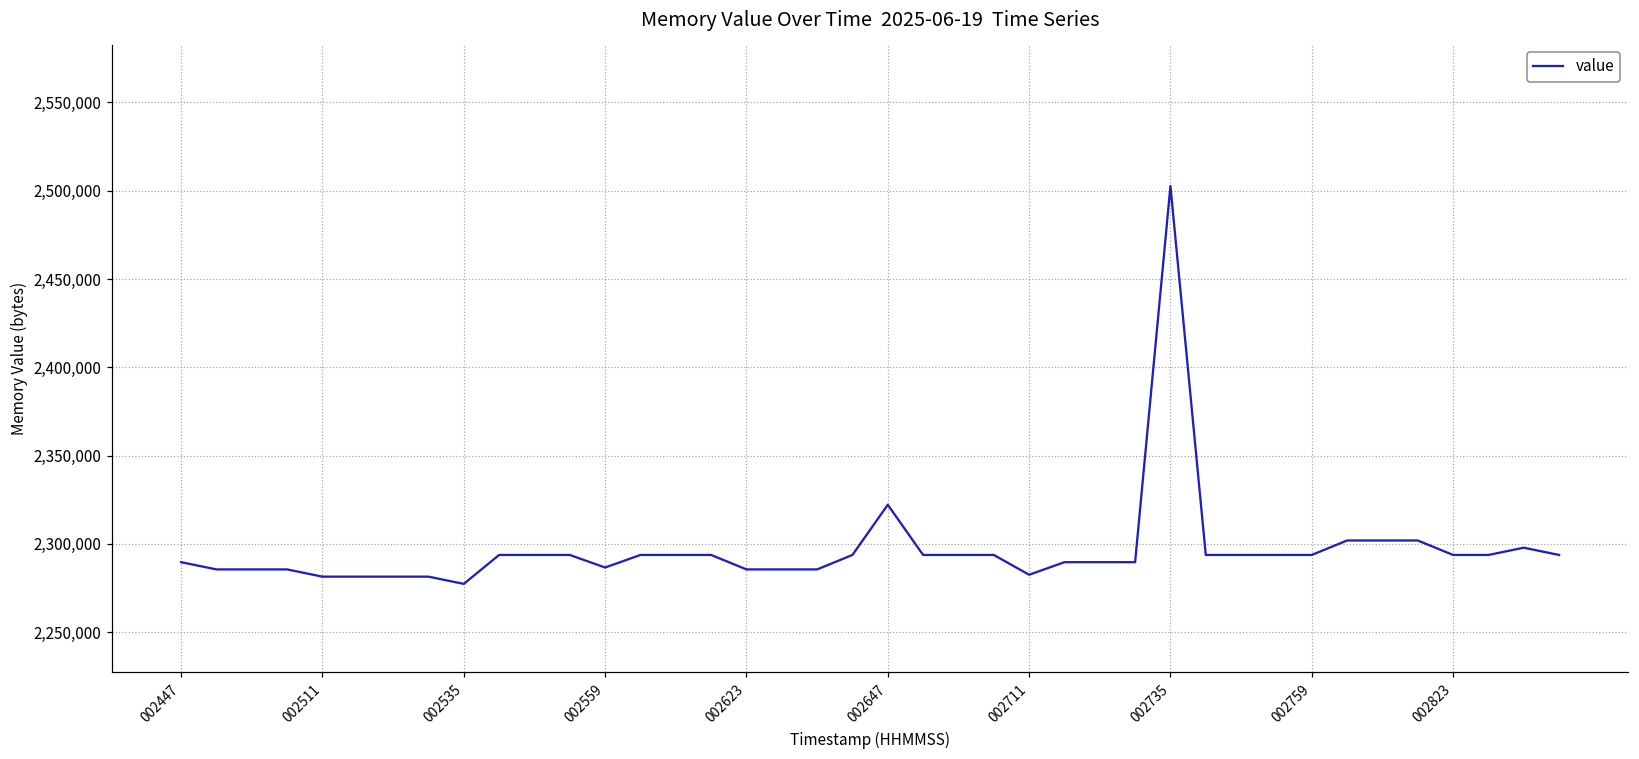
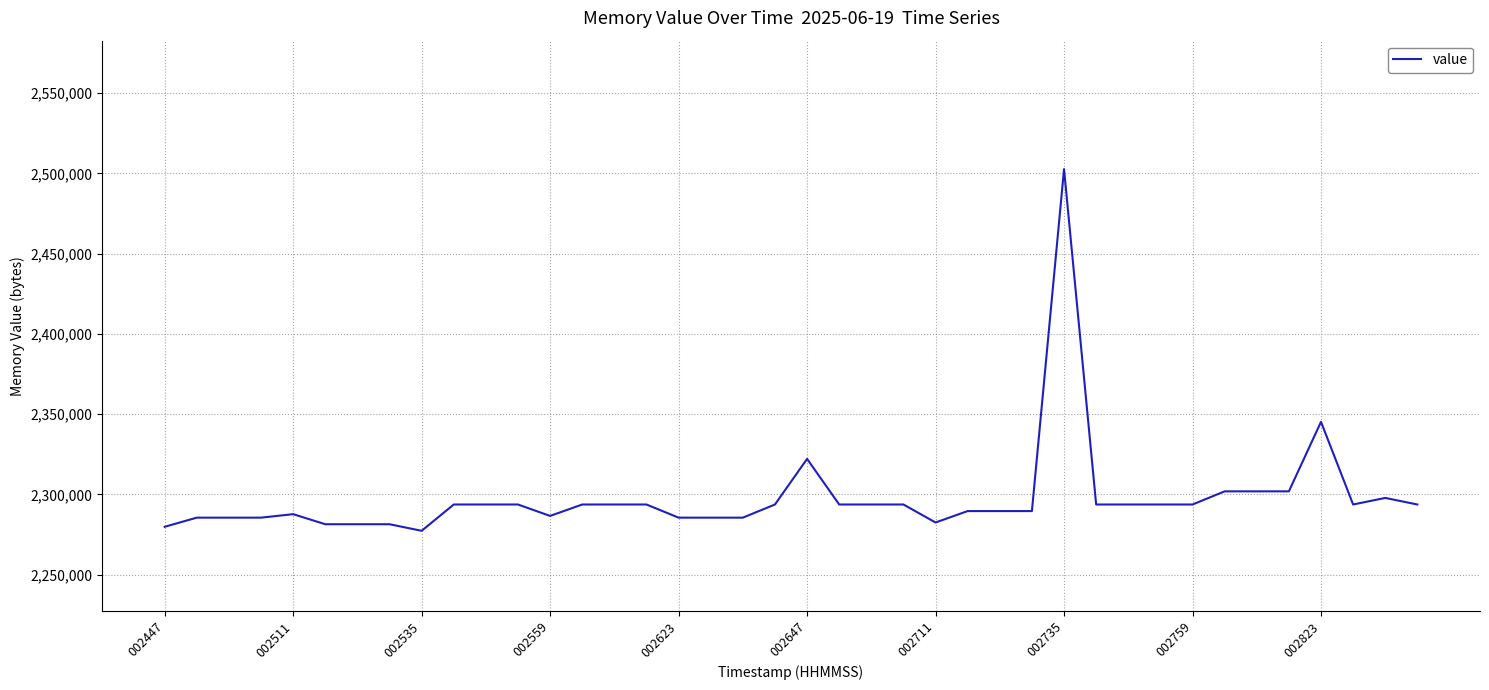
  {
-   "002447": "2,290,000",
-   "002511": "2,281,000",
+   "002447": "2,280,000",
+   "002511": "2,288,000",
    "002535": "2,277,000",
    "002559": "2,287,000",
    "002623": "2,286,000",
    "002647": "2,322,000",
    "002711": "2,283,000",
    "002735": "2,503,000",
    "002759": "2,294,000",
-   "002823": "2,294,000"
+   "002823": "2,345,000"
  }
